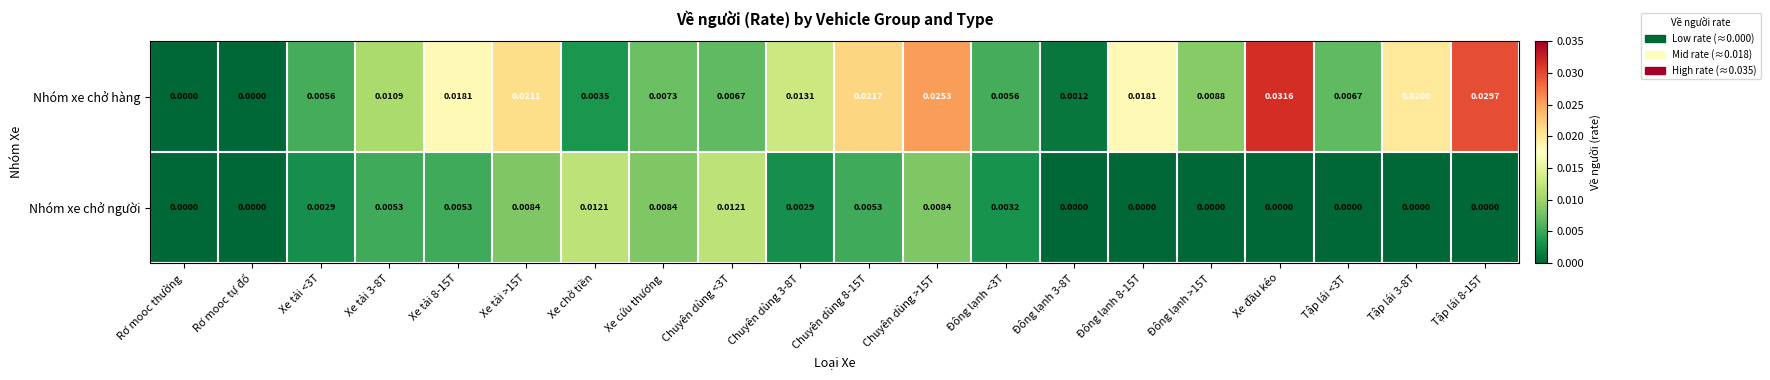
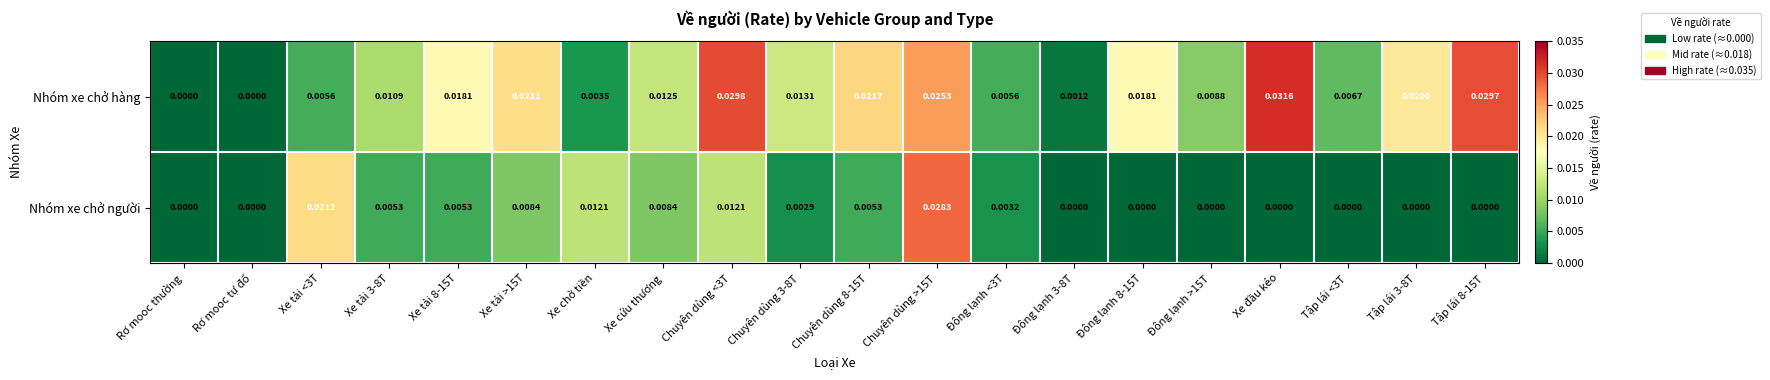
  {
    "Nhóm xe chở hàng": {
      "Rơ mooc thường": 0.0000,
      "Rơ mooc tự đổ": 0.0000,
      "Xe tải <3T": 0.0056,
      "Xe tải 3-8T": 0.0109,
      "Xe tải 8-15T": 0.0181,
      "Xe tải >15T": 0.0211,
      "Xe chở tiền": 0.0035,
-     "Xe cứu thương": 0.0073,
-     "Chuyên dùng <3T": 0.0067,
+     "Xe cứu thương": 0.0125,
+     "Chuyên dùng <3T": 0.0298,
      "Chuyên dùng 3-8T": 0.0131,
      "Chuyên dùng 8-15T": 0.0217,
      "Chuyên dùng >15T": 0.0253,
      "Đông lạnh <3T": 0.0056,
      "Đông lạnh 3-8T": 0.0012,
      "Đông lạnh 8-15T": 0.0181,
      "Đông lạnh >15T": 0.0088,
      "Xe đầu kéo": 0.0316,
      "Tập lái <3T": 0.0067,
      "Tập lái 3-8T": 0.0200,
      "Tập lái 8-15T": 0.0297
    },
    "Nhóm xe chở người": {
      "Rơ mooc thường": 0.0000,
      "Rơ mooc tự đổ": 0.0000,
-     "Xe tải <3T": 0.0029,
+     "Xe tải <3T": 0.0212,
      "Xe tải 3-8T": 0.0053,
      "Xe tải 8-15T": 0.0053,
      "Xe tải >15T": 0.0084,
      "Xe chở tiền": 0.0121,
      "Xe cứu thương": 0.0084,
      "Chuyên dùng <3T": 0.0121,
      "Chuyên dùng 3-8T": 0.0029,
      "Chuyên dùng 8-15T": 0.0053,
-     "Chuyên dùng >15T": 0.0084,
+     "Chuyên dùng >15T": 0.0283,
      "Đông lạnh <3T": 0.0032,
      "Đông lạnh 3-8T": 0.0000,
      "Đông lạnh 8-15T": 0.0000,
      "Đông lạnh >15T": 0.0000,
      "Xe đầu kéo": 0.0000,
      "Tập lái <3T": 0.0000,
      "Tập lái 3-8T": 0.0000,
      "Tập lái 8-15T": 0.0000
    }
  }
